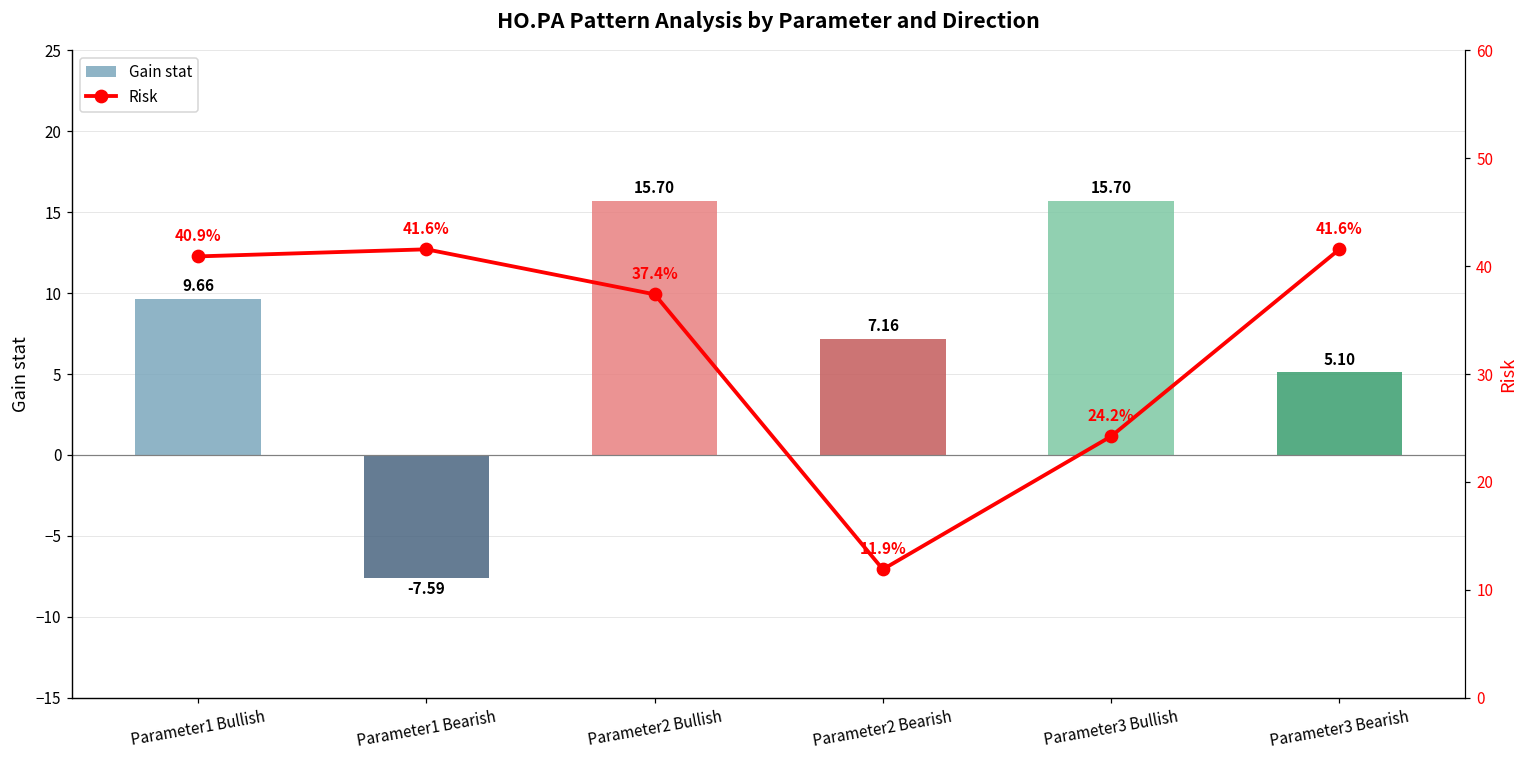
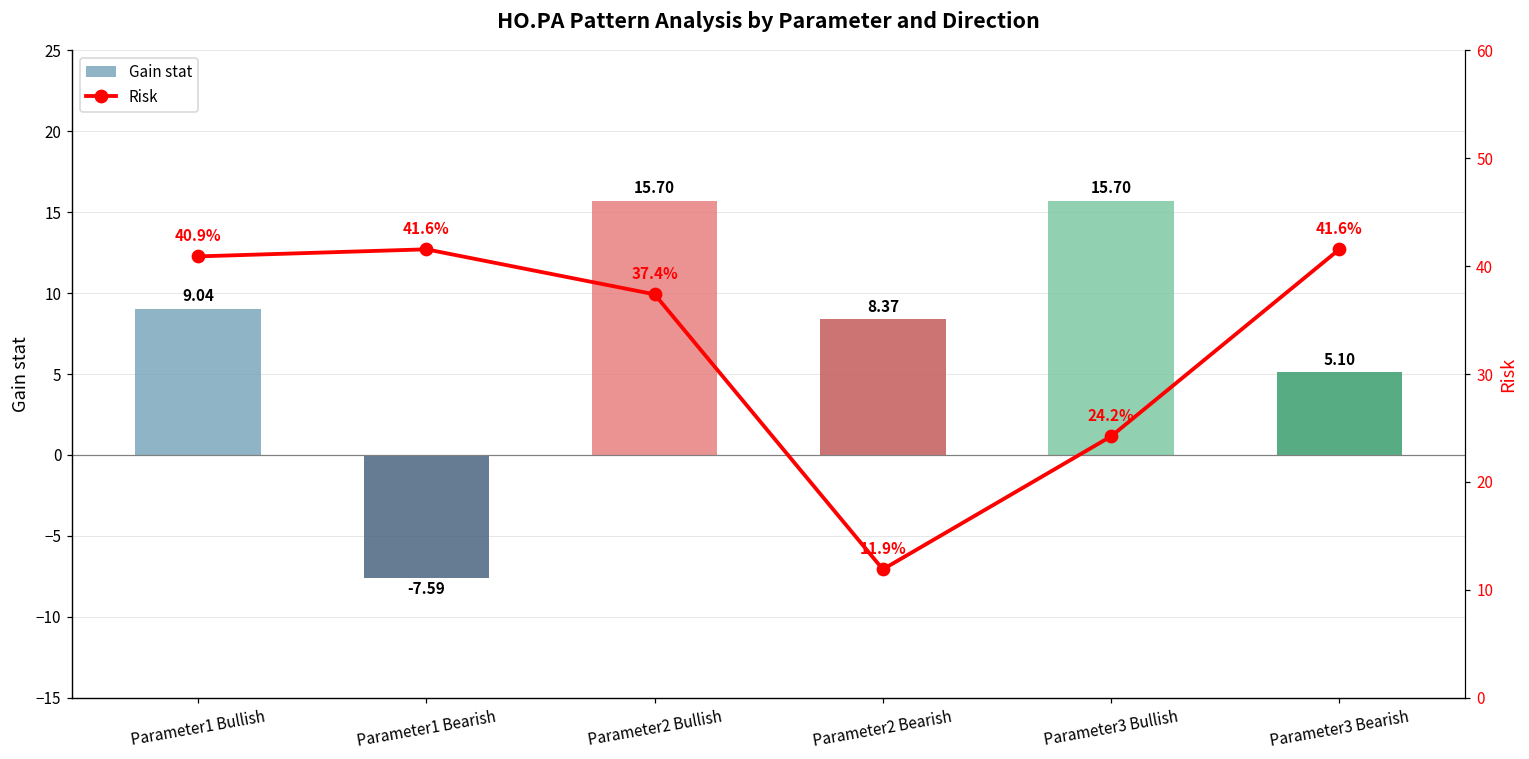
  {
    "Gain stat": {
-     "Parameter1 Bullish": "9.66",
+     "Parameter1 Bullish": "9.04",
      "Parameter1 Bearish": "-7.59",
      "Parameter2 Bullish": "15.70",
-     "Parameter2 Bearish": "7.16",
+     "Parameter2 Bearish": "8.37",
      "Parameter3 Bullish": "15.70",
      "Parameter3 Bearish": "5.10"
    },
    "Risk": {
      "Parameter1 Bullish": "40.9%",
      "Parameter1 Bearish": "41.6%",
      "Parameter2 Bullish": "37.4%",
      "Parameter2 Bearish": "11.9%",
      "Parameter3 Bullish": "24.2%",
      "Parameter3 Bearish": "41.6%"
    }
  }
